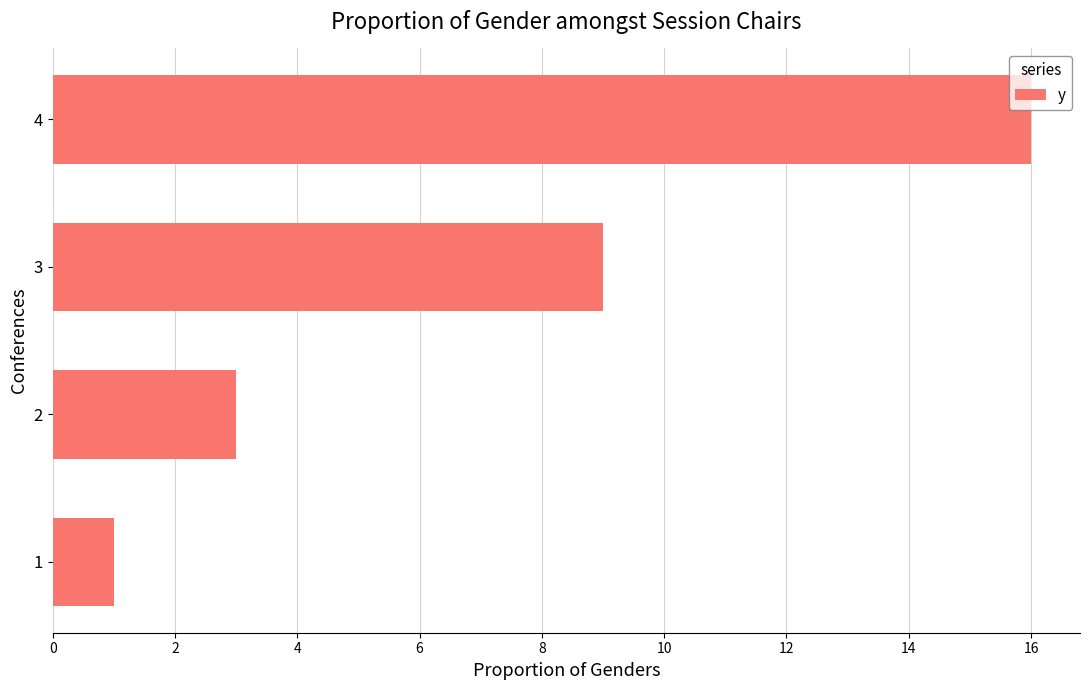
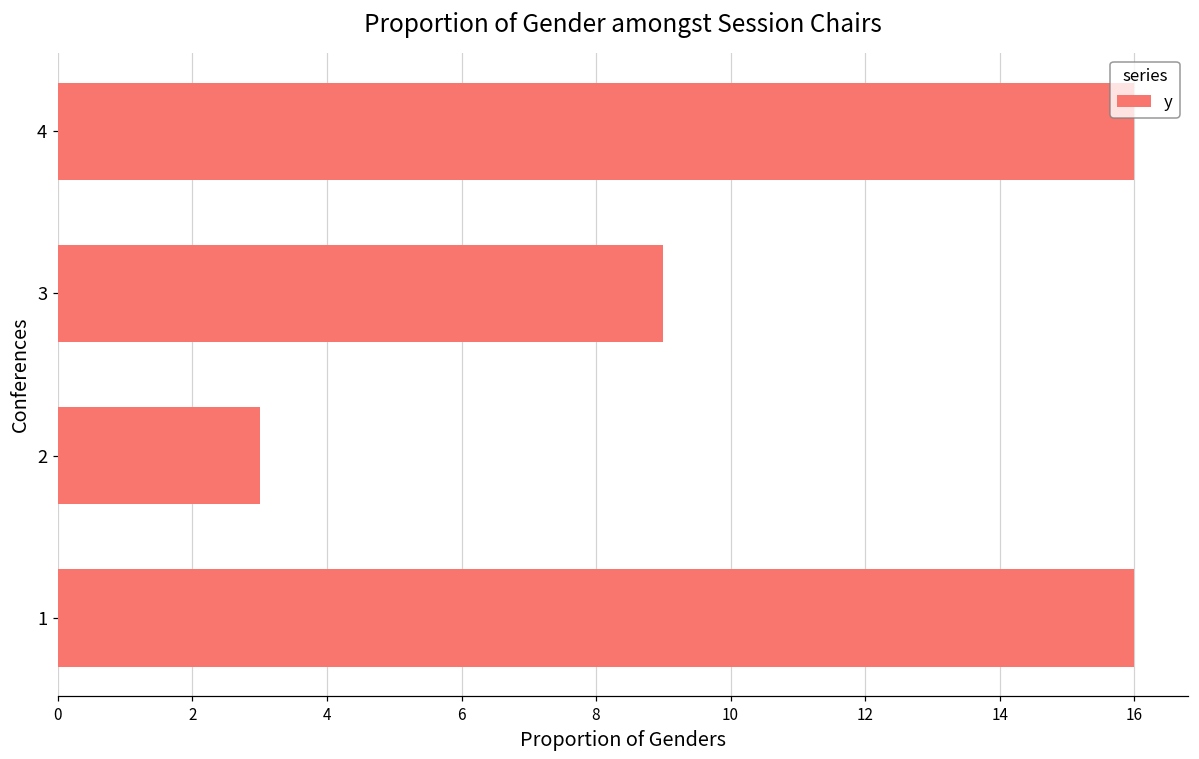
  {
    "4": 16,
    "3": 9,
    "2": 3,
-   "1": 1
+   "1": 16
  }
